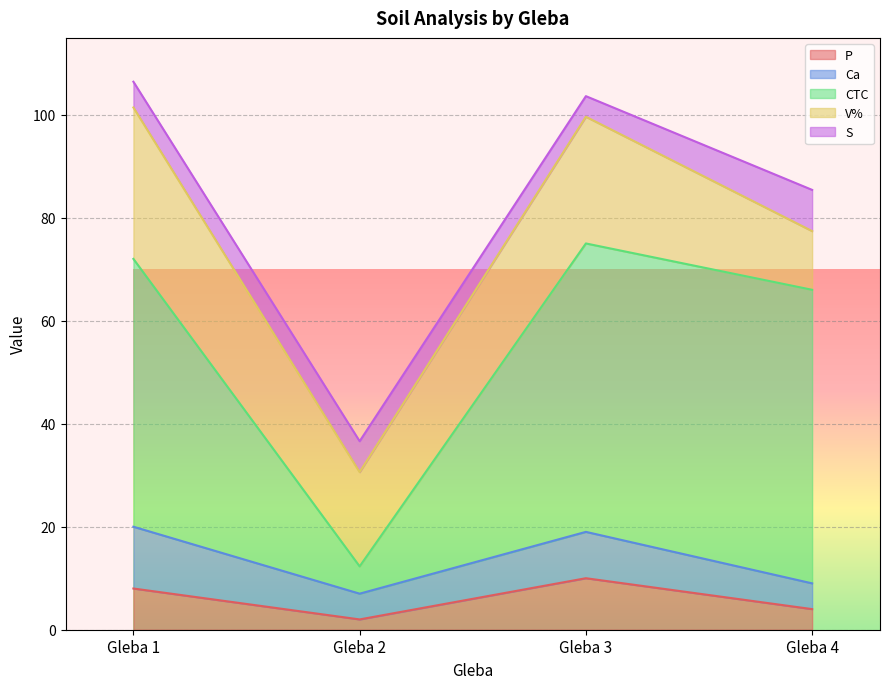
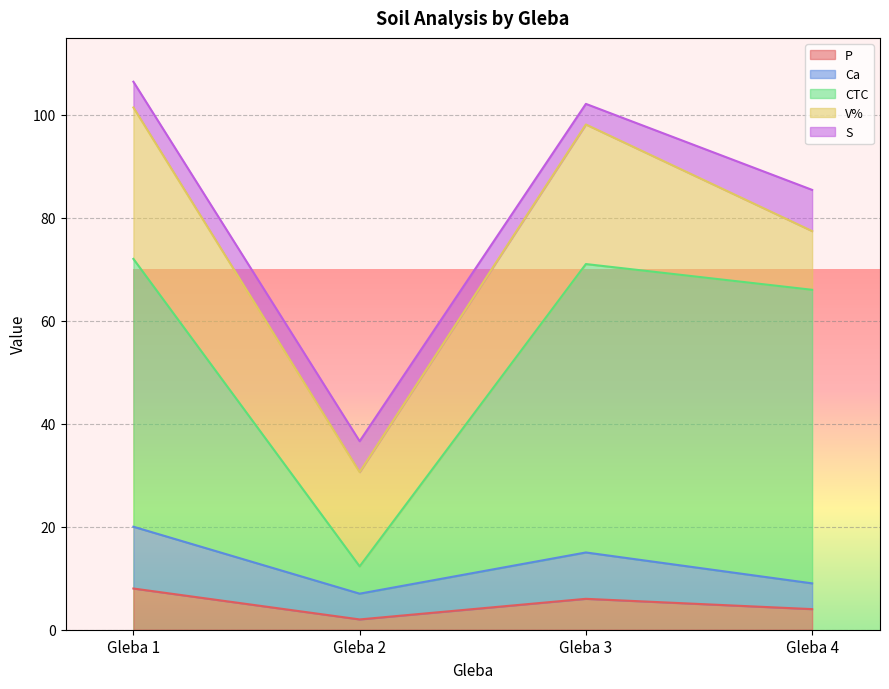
  {
    "P": {
      "Gleba 1": 8,
      "Gleba 2": 2,
-     "Gleba 3": 10,
+     "Gleba 3": 6,
      "Gleba 4": 4
    },
    "Ca": {
      "Gleba 1": 12,
      "Gleba 2": 5,
      "Gleba 3": 9,
      "Gleba 4": 5
    },
    "CTC": {
      "Gleba 1": 52,
      "Gleba 2": 5,
      "Gleba 3": 56,
      "Gleba 4": 57
    },
    "V%": {
      "Gleba 1": 29,
      "Gleba 2": 18,
-     "Gleba 3": 25,
+     "Gleba 3": 27,
      "Gleba 4": 11
    },
    "S": {
      "Gleba 1": 5,
      "Gleba 2": 6,
      "Gleba 3": 4,
      "Gleba 4": 8
    }
  }
